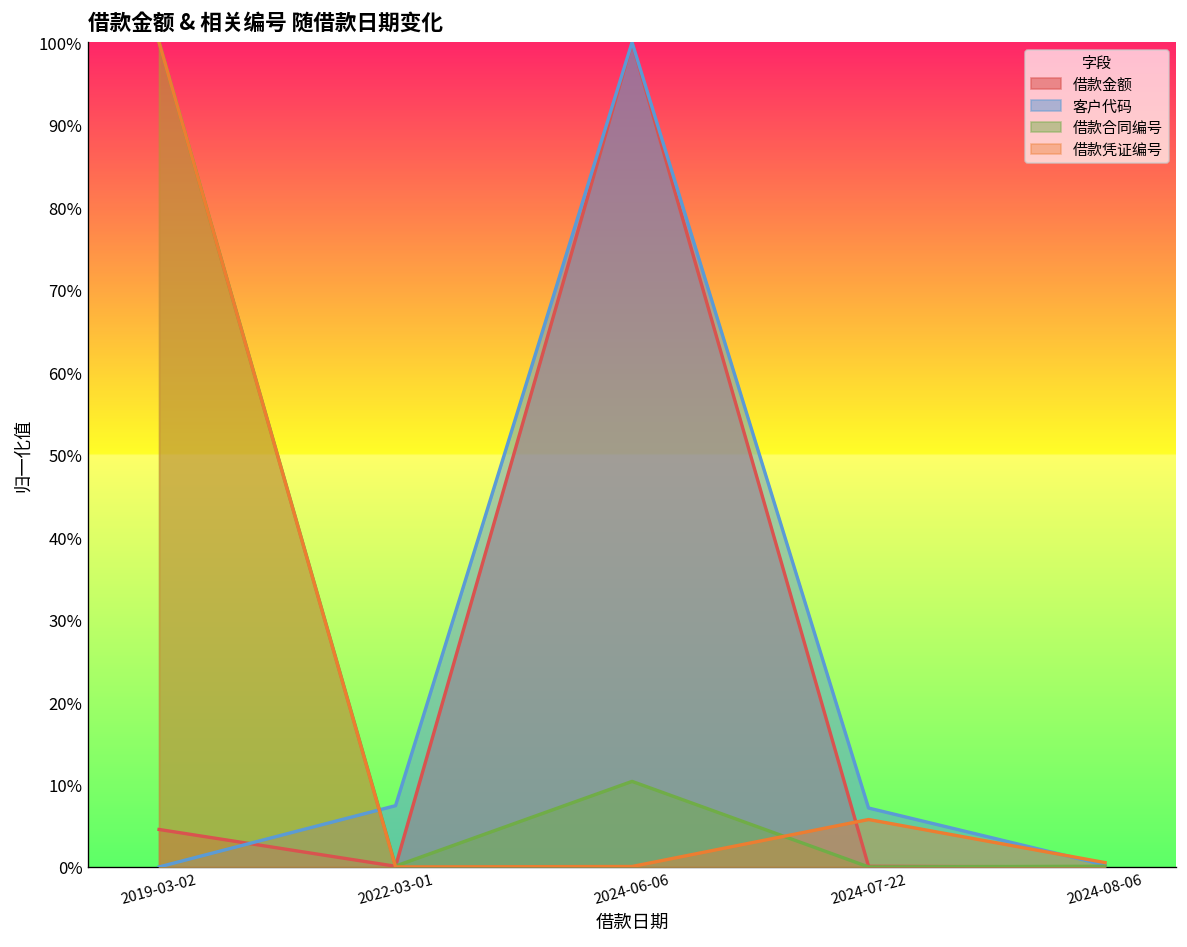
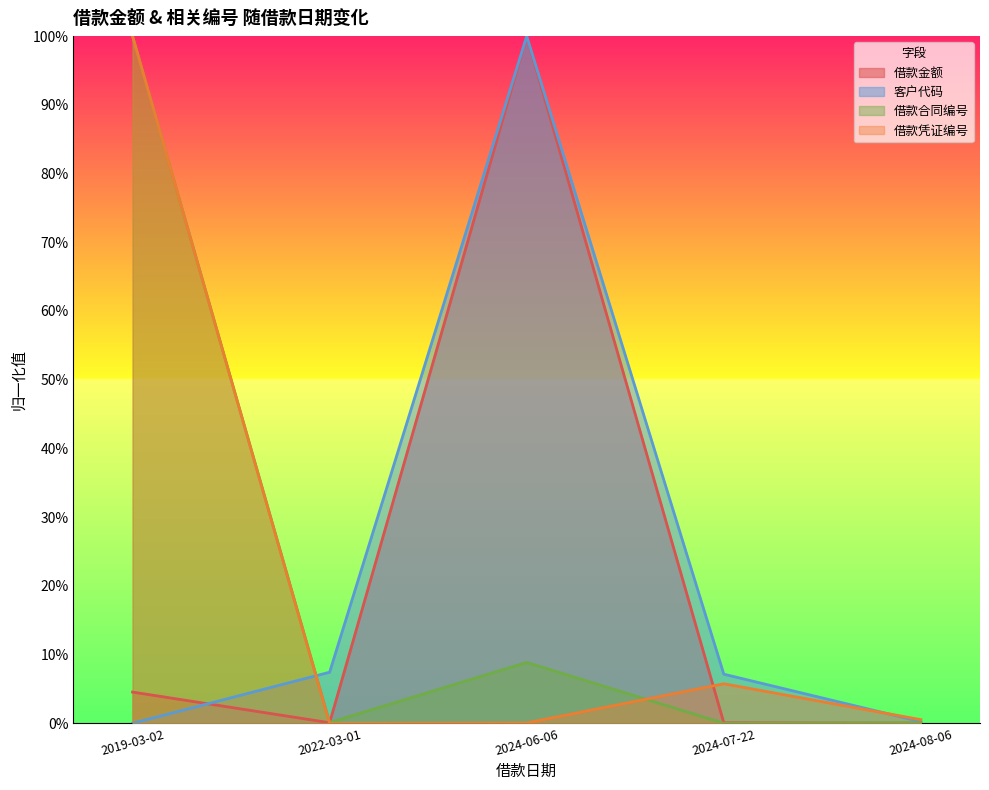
  {
    "客户代码": {
      "2019-03-02": "0%",
      "2022-03-01": "7%",
      "2024-07-22": "7%"
    },
    "借款合同编号": {
-     "2024-06-06": "10%"
+     "2024-06-06": "9%"
    }
  }
